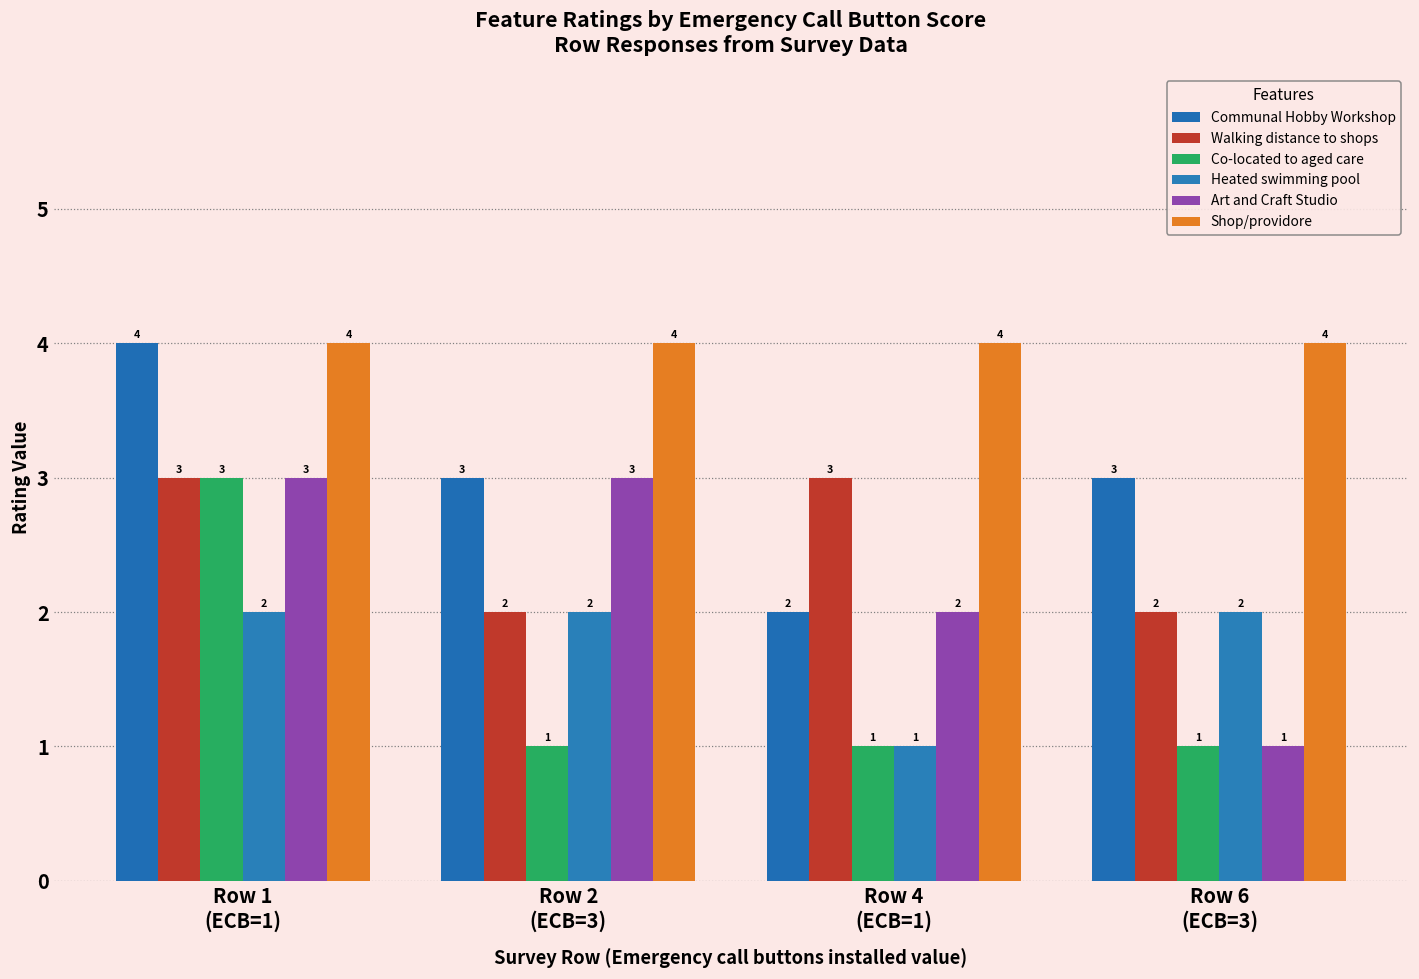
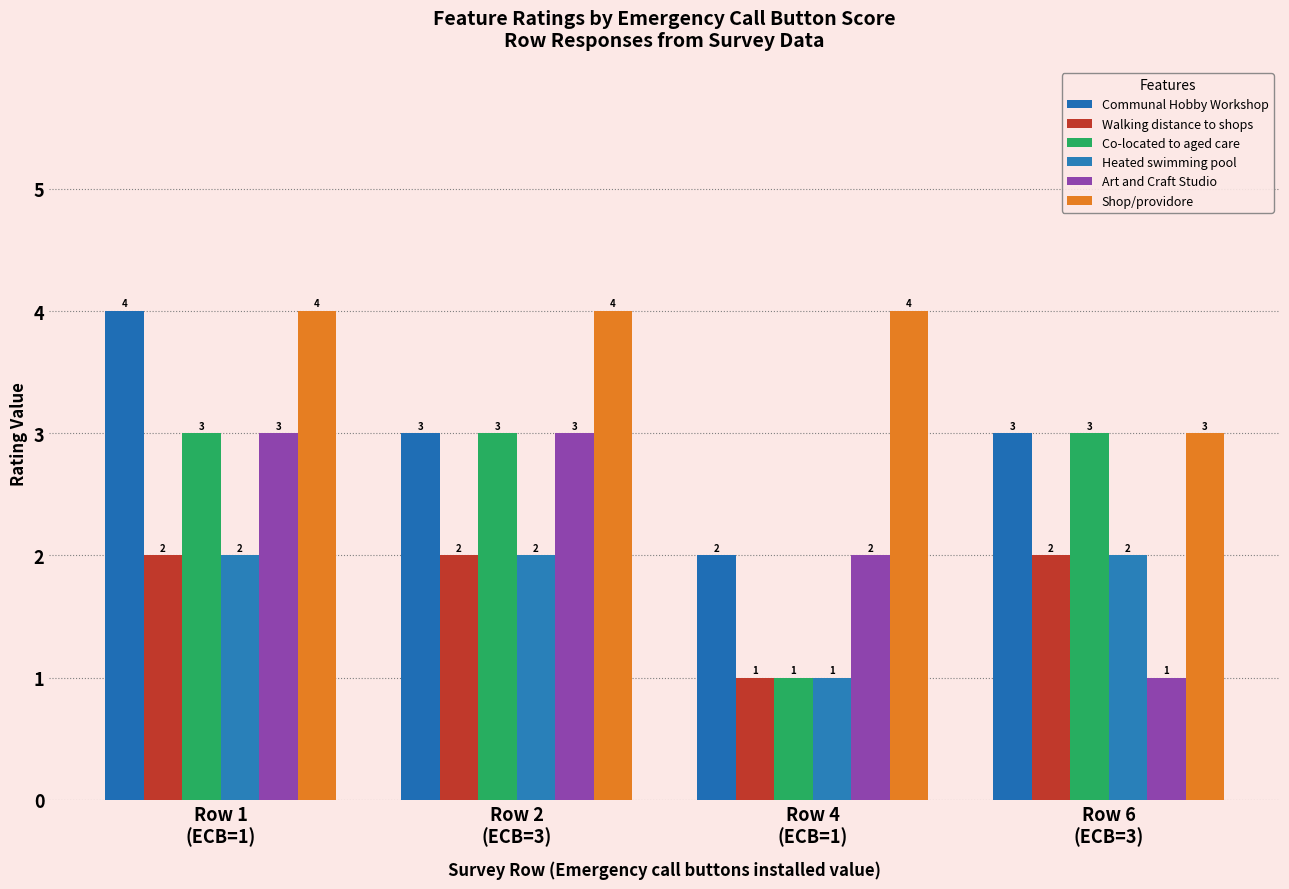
  {
    "Walking distance to shops": {
-     "Row 1 (ECB=1)": 3,
+     "Row 1 (ECB=1)": 2,
      "Row 2 (ECB=3)": 2,
-     "Row 4 (ECB=1)": 3,
+     "Row 4 (ECB=1)": 1,
      "Row 6 (ECB=3)": 2
    },
    "Co-located to aged care": {
      "Row 1 (ECB=1)": 3,
-     "Row 2 (ECB=3)": 1,
+     "Row 2 (ECB=3)": 3,
      "Row 4 (ECB=1)": 1,
-     "Row 6 (ECB=3)": 1
+     "Row 6 (ECB=3)": 3
    },
    "Art and Craft Studio": {
      "Row 1 (ECB=1)": 3,
      "Row 2 (ECB=3)": 3,
      "Row 4 (ECB=1)": 2,
      "Row 6 (ECB=3)": 1
    },
    "Shop/providore": {
      "Row 1 (ECB=1)": 4,
      "Row 2 (ECB=3)": 4,
      "Row 4 (ECB=1)": 4,
-     "Row 6 (ECB=3)": 4
+     "Row 6 (ECB=3)": 3
    }
  }
